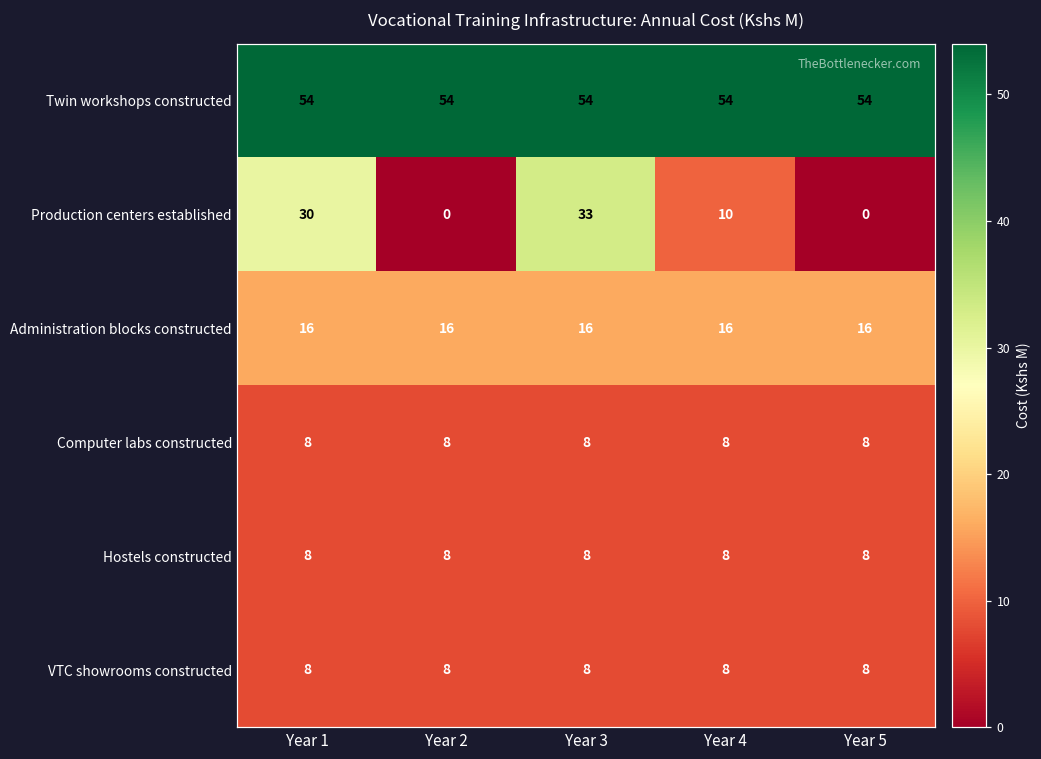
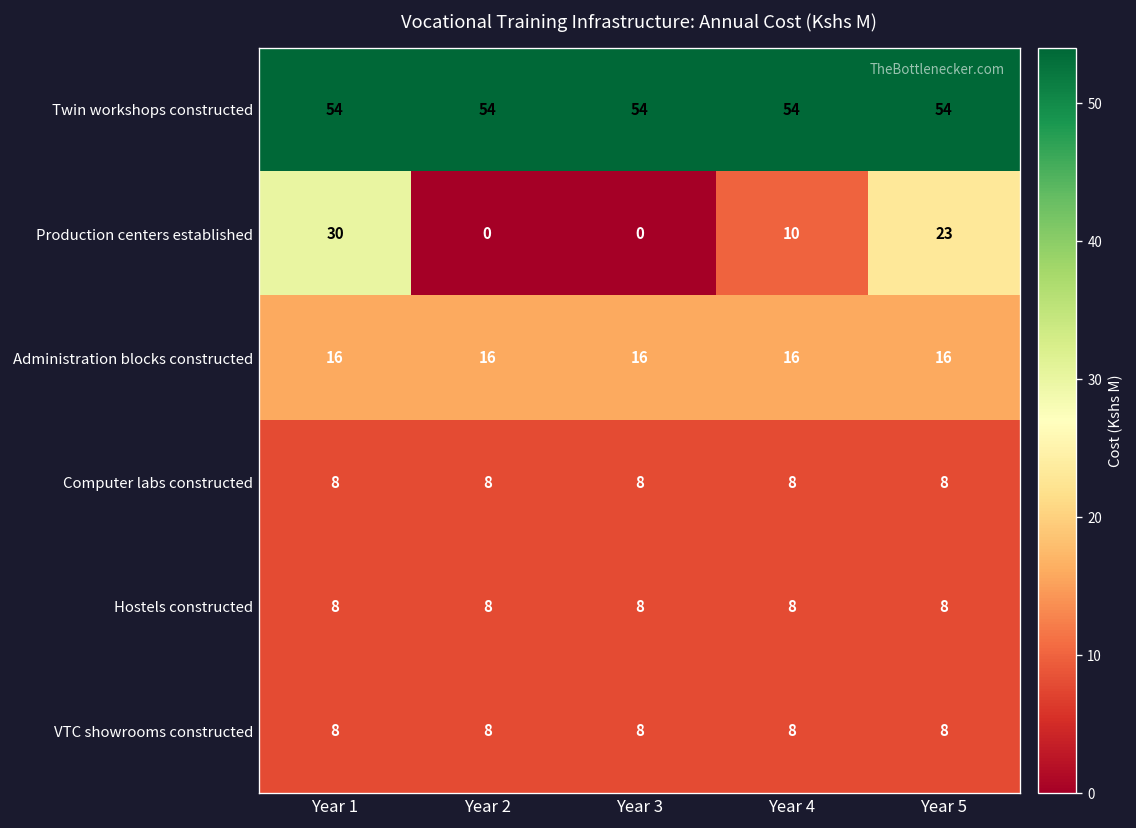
  {
    "Twin workshops constructed": {
      "Year 1": 54,
      "Year 2": 54,
      "Year 3": 54,
      "Year 4": 54
    },
    "Production centers established": {
      "Year 1": 30,
      "Year 2": 0,
-     "Year 3": 33,
+     "Year 3": 0,
      "Year 4": 10,
-     "Year 5": 0
+     "Year 5": 23
    },
    "Administration blocks constructed": {
      "Year 1": 16,
      "Year 2": 16,
      "Year 3": 16,
      "Year 4": 16,
      "Year 5": 16
    },
    "Computer labs constructed": {
      "Year 1": 8,
      "Year 2": 8,
      "Year 3": 8,
      "Year 4": 8,
      "Year 5": 8
    },
    "Hostels constructed": {
      "Year 1": 8,
      "Year 2": 8,
      "Year 3": 8,
      "Year 4": 8,
      "Year 5": 8
    },
    "VTC showrooms constructed": {
      "Year 1": 8,
      "Year 2": 8,
      "Year 3": 8,
      "Year 4": 8,
      "Year 5": 8
    }
  }
